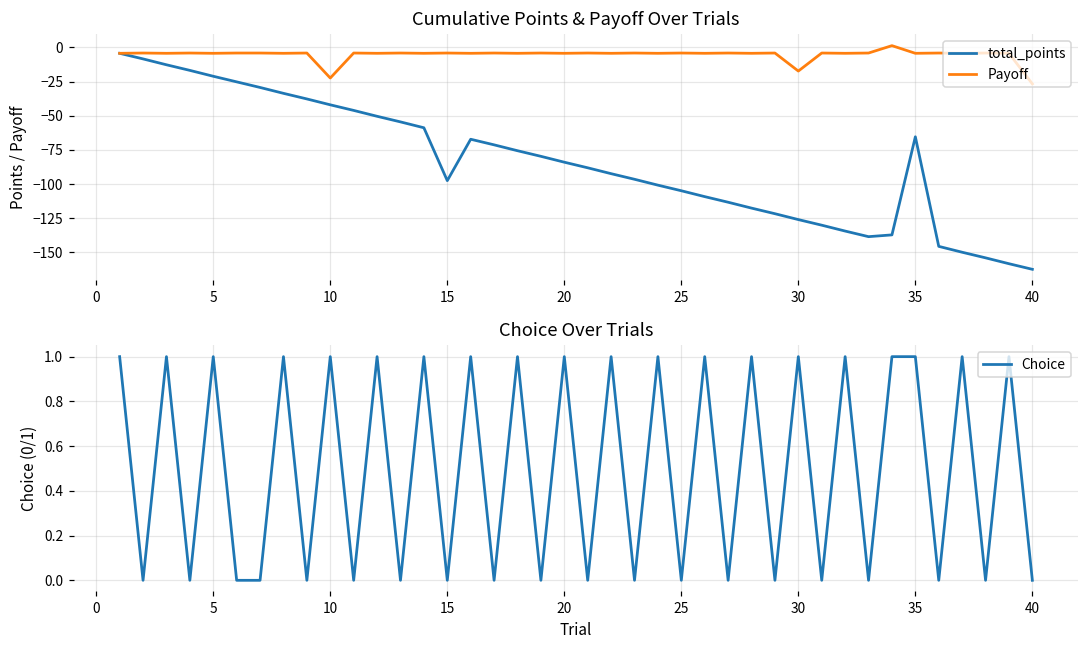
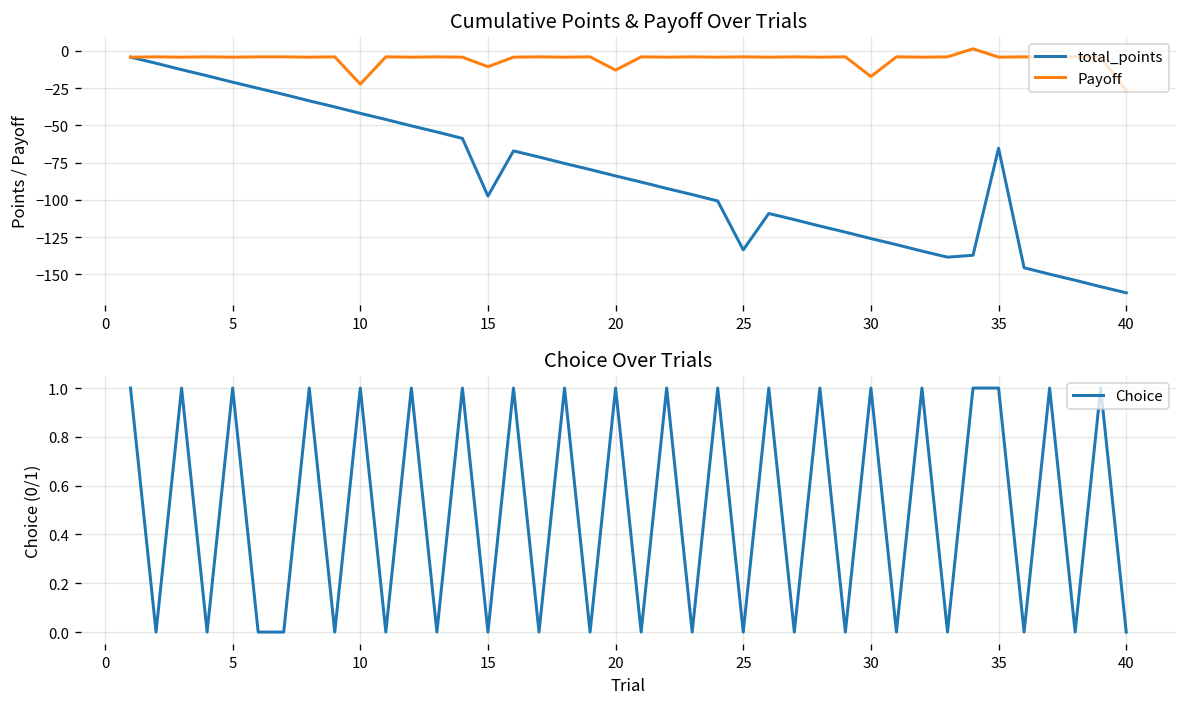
  {
    "Cumulative Points & Payoff Over Trials": {
      "total_points": {
        "5": -21,
        "10": -42,
        "15": -98,
        "20": -84,
-       "25": -105,
+       "25": -134,
        "30": -126,
        "35": -65,
        "40": -162
      },
      "Payoff": {
        "5": -4,
        "10": -22,
-       "15": -4,
-       "20": -4,
+       "15": -11,
+       "20": -13,
        "25": -4,
        "30": -17,
        "35": -4
      }
    },
    "Choice Over Trials": {
      "5": 1.00,
      "10": 1.00,
      "15": 0.00,
      "20": 1.00,
      "25": 0.00,
      "30": 1.00,
      "35": 1.00,
      "40": 0.00
    }
  }
